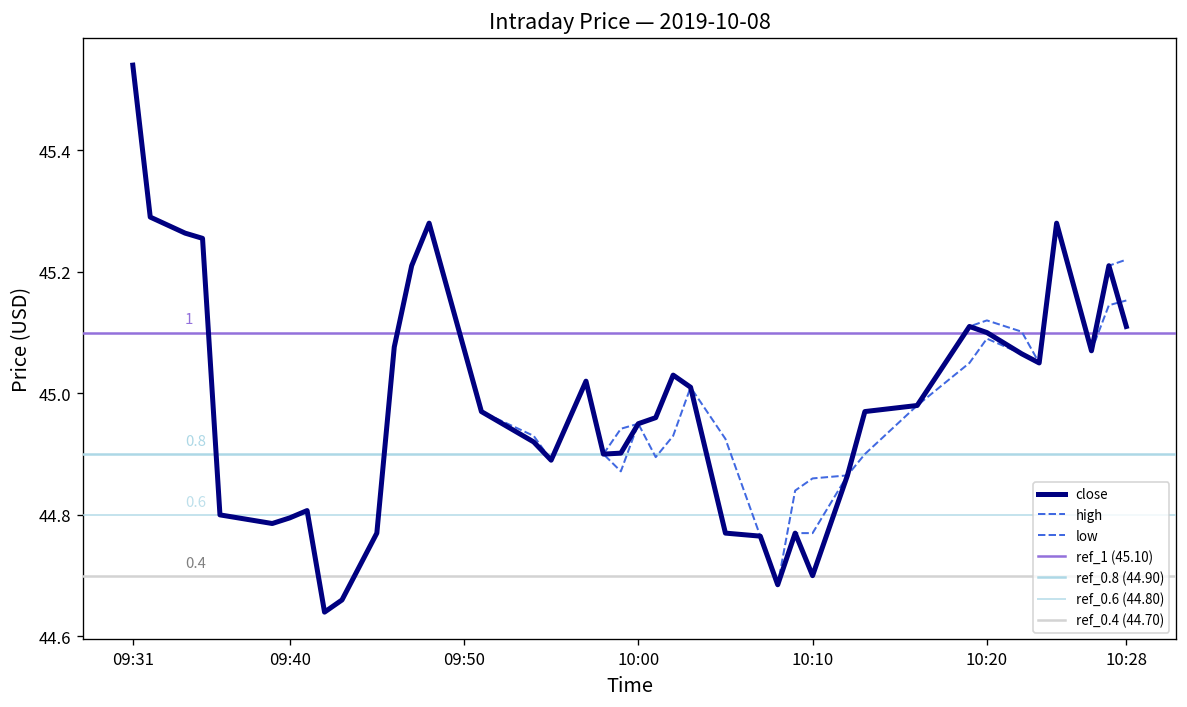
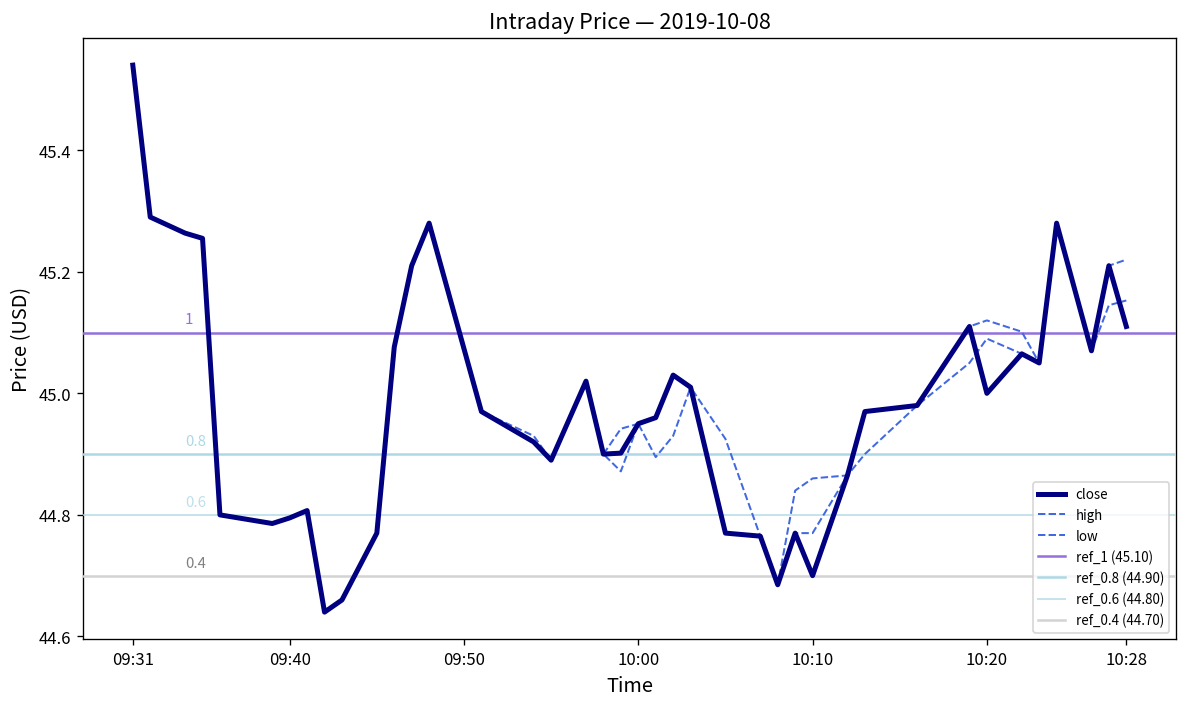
  {
    "close": {
      "10:10": 44.7,
-     "10:20": 45.1,
+     "10:20": 45.0,
      "10:28": 45.11
    }
  }
